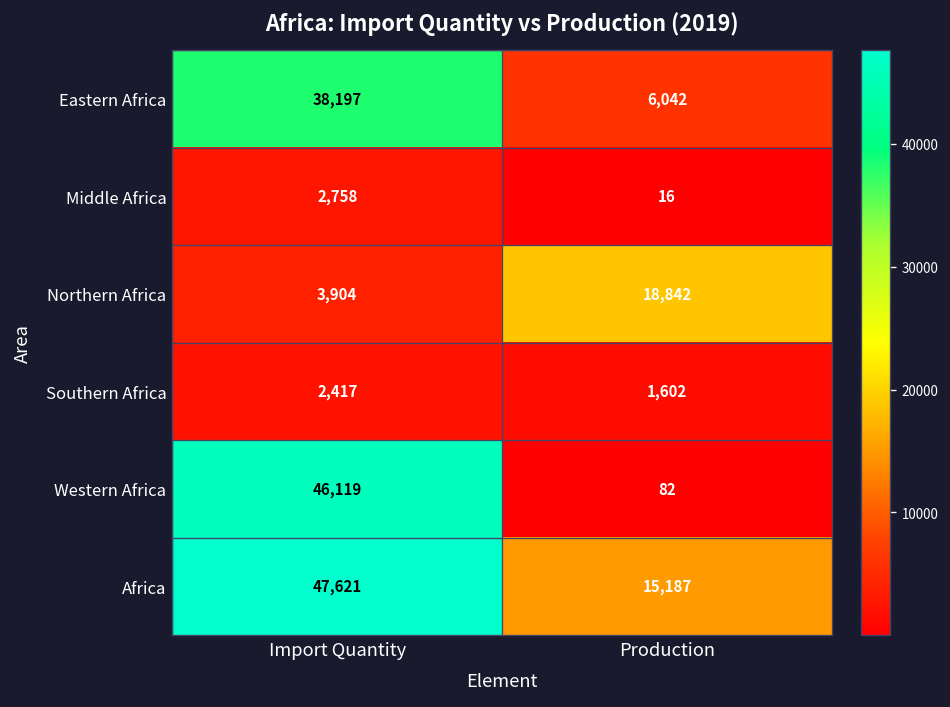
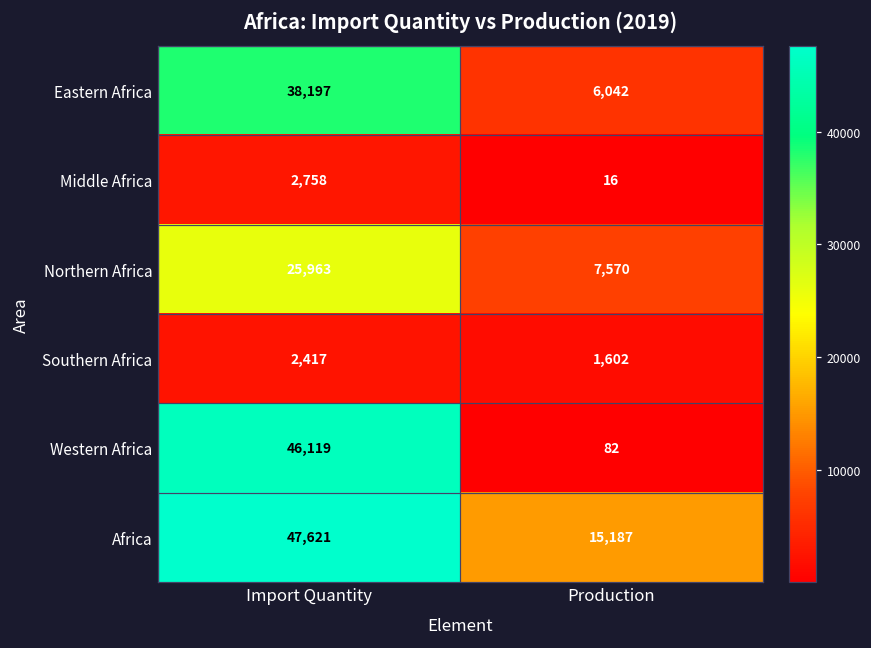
  {
    "Eastern Africa": {
      "Import Quantity": "38,197",
      "Production": "6,042"
    },
    "Middle Africa": {
      "Import Quantity": "2,758",
      "Production": "16"
    },
    "Northern Africa": {
-     "Import Quantity": "3,904",
-     "Production": "18,842"
+     "Import Quantity": "25,963",
+     "Production": "7,570"
    },
    "Southern Africa": {
      "Import Quantity": "2,417",
      "Production": "1,602"
    },
    "Western Africa": {
      "Import Quantity": "46,119",
      "Production": "82"
    },
    "Africa": {
      "Import Quantity": "47,621",
      "Production": "15,187"
    }
  }
